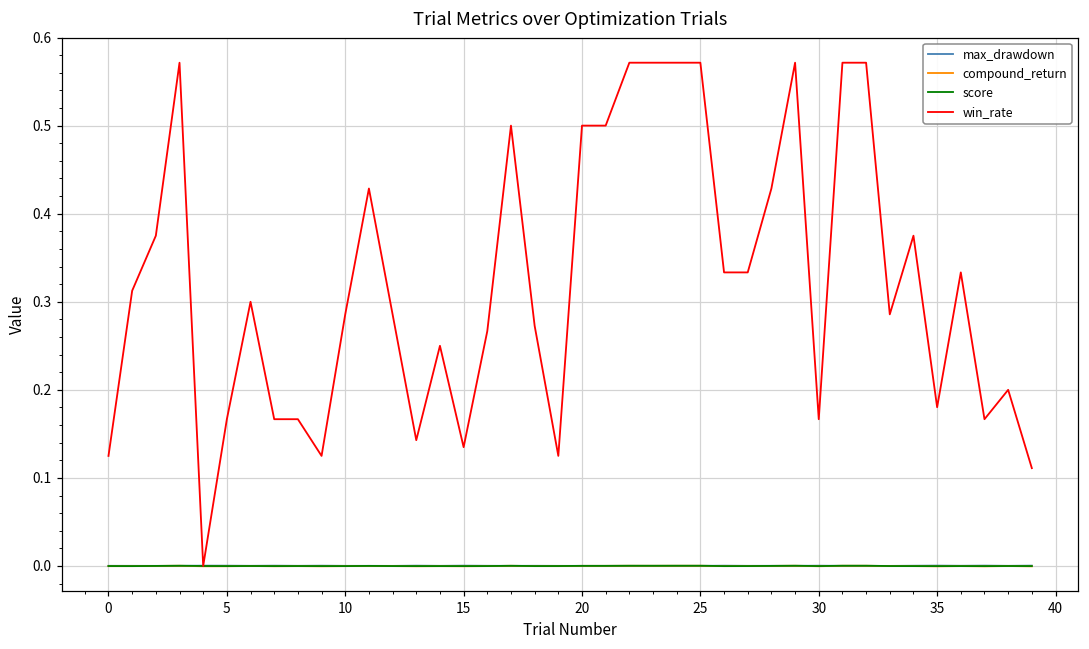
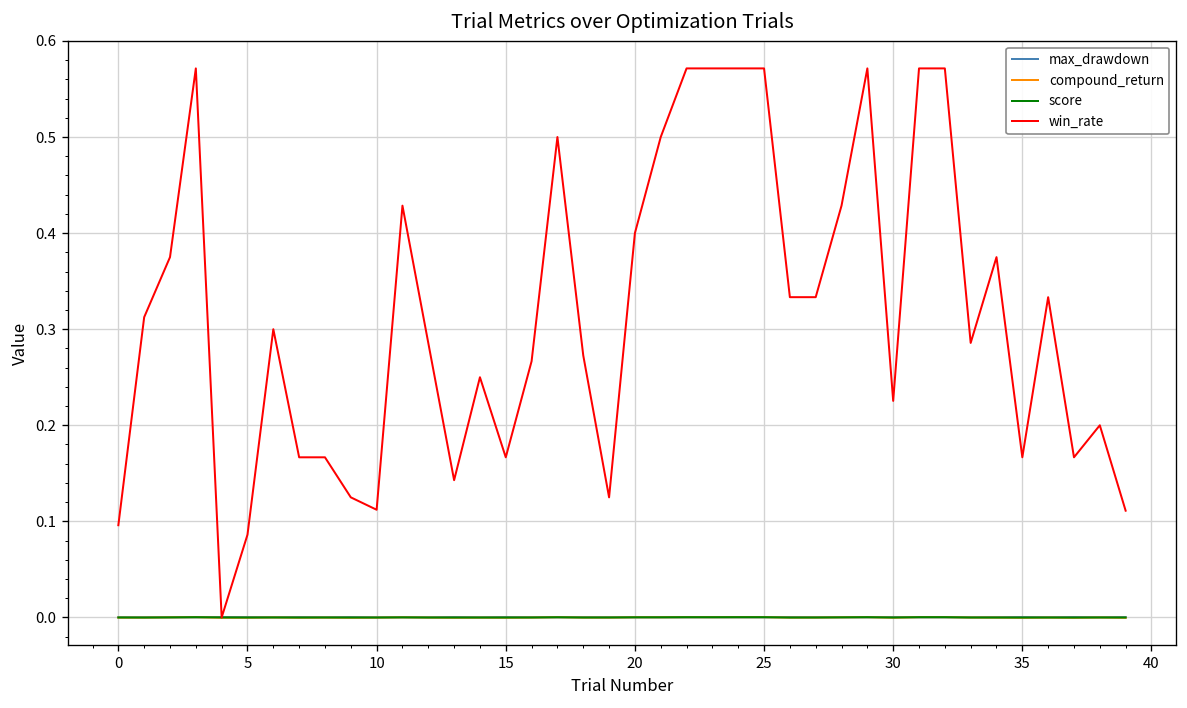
  {
    "win_rate": {
-     "0": 0.13,
-     "5": 0.17,
-     "10": 0.29,
-     "15": 0.13,
-     "20": 0.5,
+     "0": 0.10,
+     "5": 0.09,
+     "10": 0.11,
+     "15": 0.17,
+     "20": 0.4,
      "25": 0.57,
-     "30": 0.17,
-     "35": 0.18
+     "30": 0.23,
+     "35": 0.17
    }
  }
